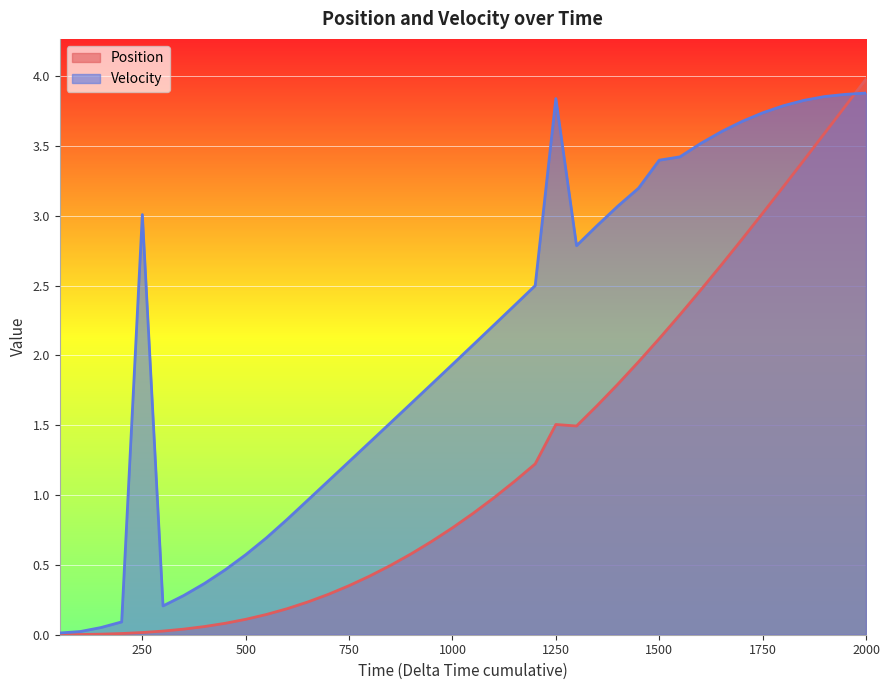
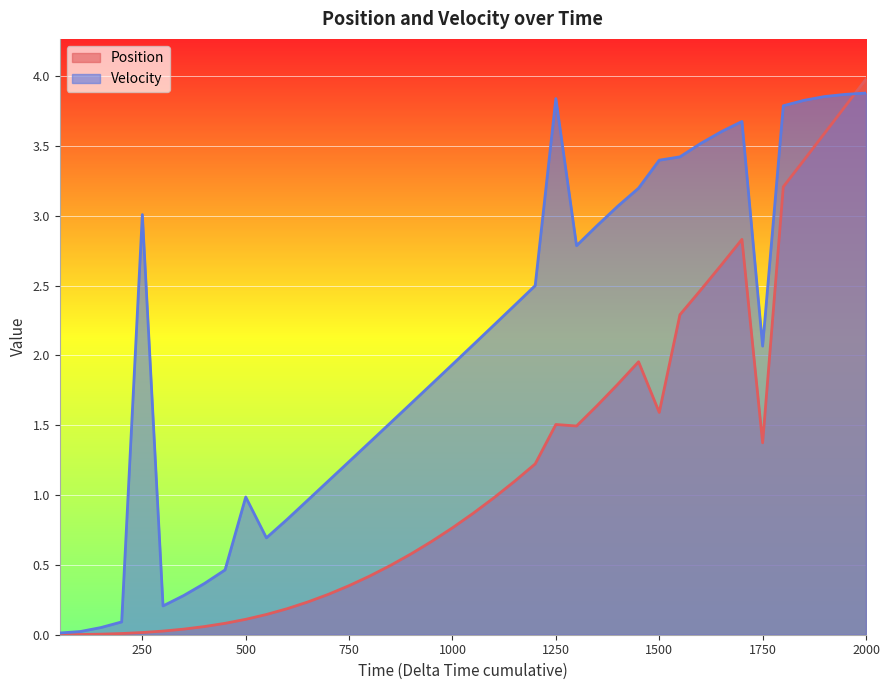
  {
    "Position": {
      "250": 0.02,
      "500": 0.11,
      "750": 0.35,
      "1000": 0.77,
      "1250": 1.51,
-     "1500": 2.12,
-     "1750": 3.02,
+     "1500": 1.59,
+     "1750": 1.37,
      "2000": 3.98
    },
    "Velocity": {
      "250": 3.01,
-     "500": 0.57,
+     "500": 0.99,
      "750": 1.24,
      "1000": 1.94,
      "1250": 3.84,
      "1500": 3.40,
-     "1750": 3.74,
+     "1750": 2.07,
      "2000": 3.88
    }
  }
